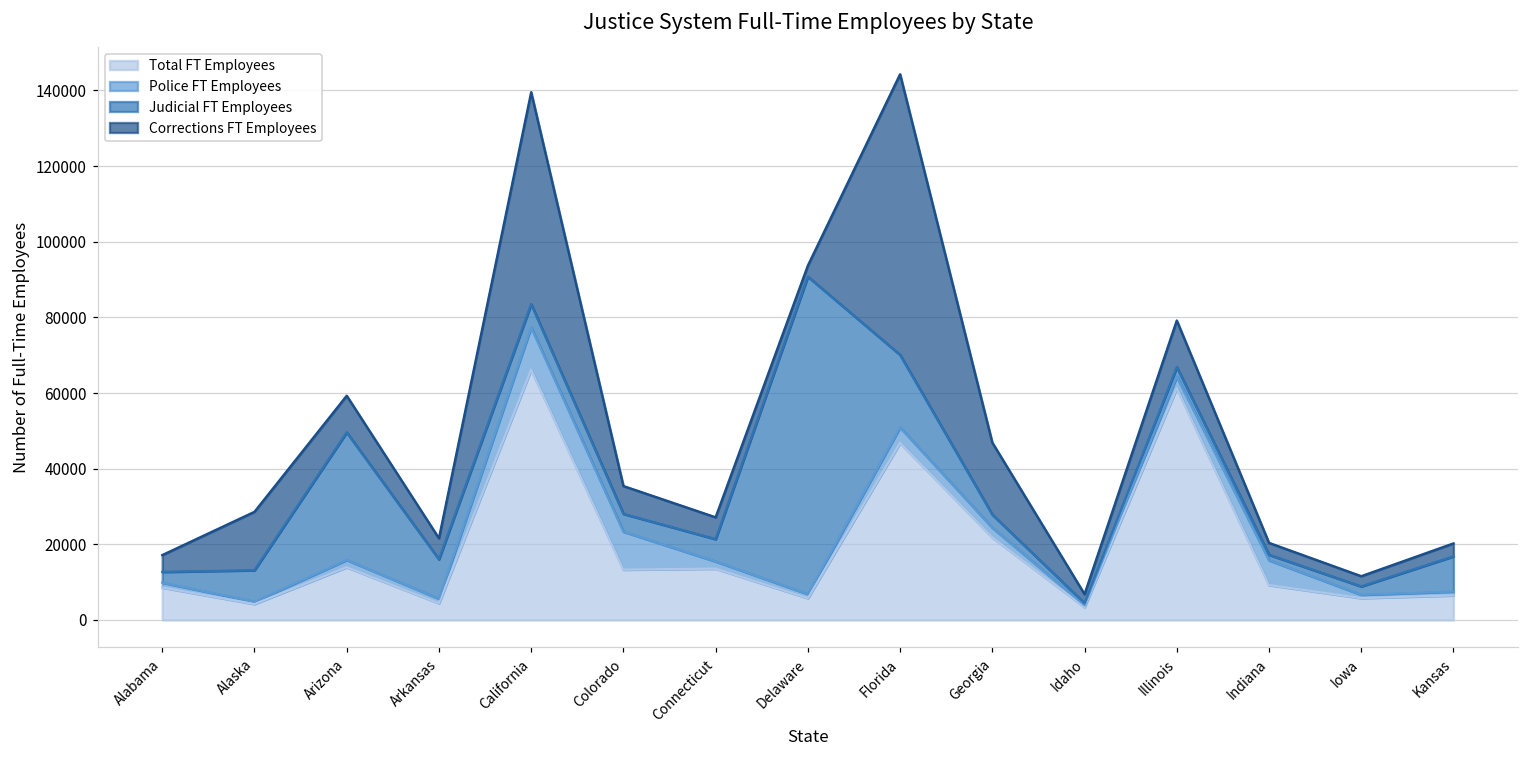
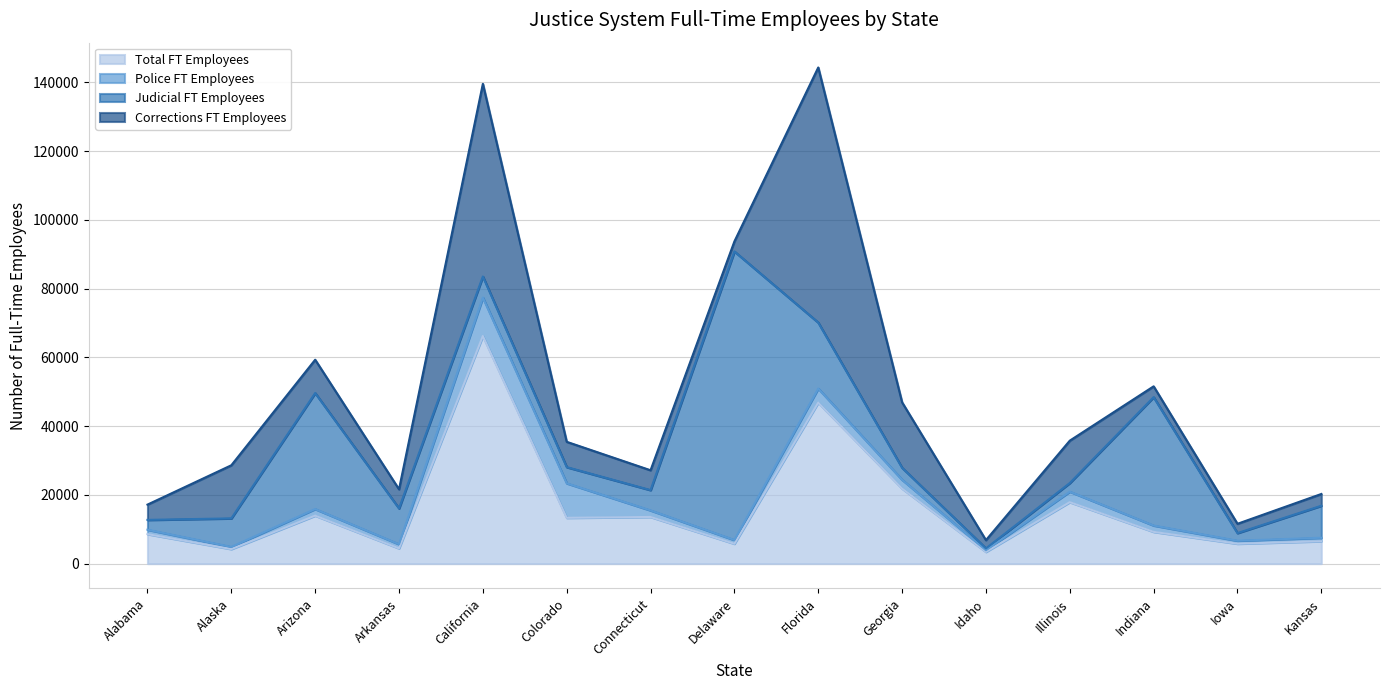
  {
    "Total FT Employees": {
      "Alabama": 9000,
      "Arizona": 14000,
      "Arkansas": 4000,
      "California": 66000,
      "Colorado": 13000,
      "Connecticut": 14000,
      "Delaware": 6000,
      "Florida": 47000,
      "Georgia": 22000,
-     "Illinois": 61000,
+     "Illinois": 18000,
      "Indiana": 9000,
      "Iowa": 6000,
      "Kansas": 7000
    },
    "Police FT Employees": {
      "Alabama": 1000,
      "Arizona": 2000,
      "Arkansas": 1000,
      "California": 11000,
      "Colorado": 10000,
      "Connecticut": 2000,
      "Delaware": 1000,
      "Florida": 4000,
      "Georgia": 3000,
      "Illinois": 3000,
-     "Indiana": 7000,
+     "Indiana": 2000,
      "Iowa": 1000,
      "Kansas": 1000
    },
    "Judicial FT Employees": {
      "Alabama": 3000,
      "Alaska": 8000,
      "Arizona": 34000,
      "Arkansas": 10000,
      "California": 6000,
      "Colorado": 5000,
      "Connecticut": 6000,
      "Delaware": 84000,
      "Florida": 19000,
      "Georgia": 3000,
      "Illinois": 3000,
-     "Indiana": 1000,
+     "Indiana": 37000,
      "Iowa": 2000,
      "Kansas": 9000
    },
    "Corrections FT Employees": {
      "Alabama": 4000,
      "Alaska": 15000,
      "Arizona": 10000,
      "Arkansas": 6000,
      "California": 56000,
      "Colorado": 7000,
      "Connecticut": 6000,
      "Delaware": 3000,
      "Florida": 74000,
      "Georgia": 19000,
      "Idaho": 2000,
      "Illinois": 12000,
      "Indiana": 3000,
      "Iowa": 3000,
      "Kansas": 3000
    }
  }
